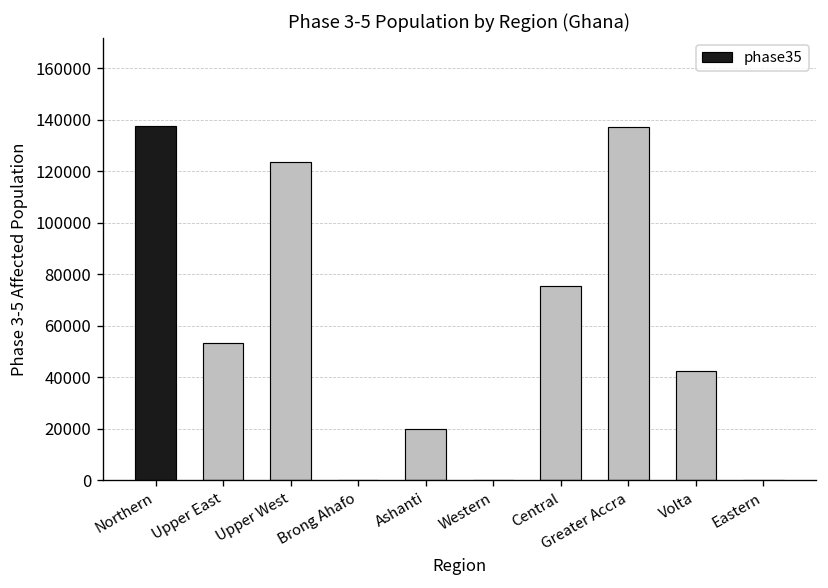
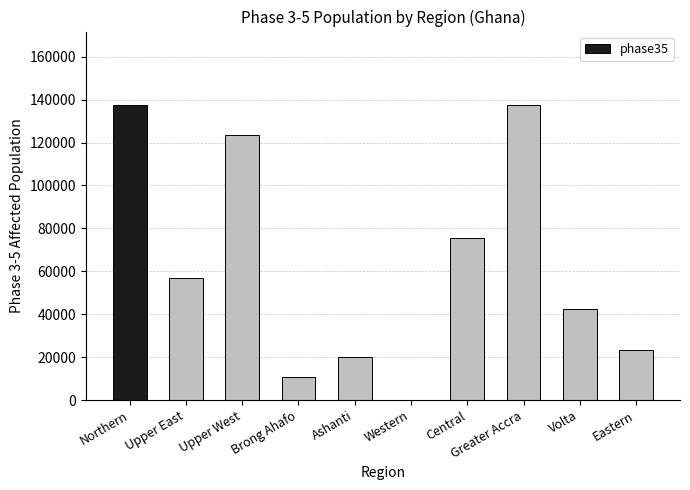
  {
    "Northern": 137000,
-   "Upper East": 53000,
+   "Upper East": 57000,
    "Upper West": 123000,
-   "Brong Ahafo": 0,
+   "Brong Ahafo": 11000,
    "Ashanti": 20000,
    "Western": 0,
    "Central": 75000,
    "Greater Accra": 137000,
    "Volta": 43000,
-   "Eastern": 0
+   "Eastern": 23000
  }
